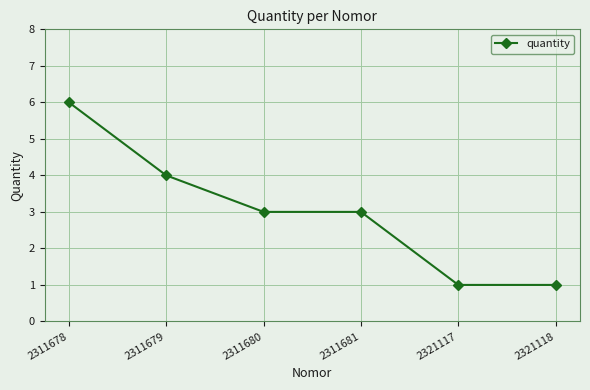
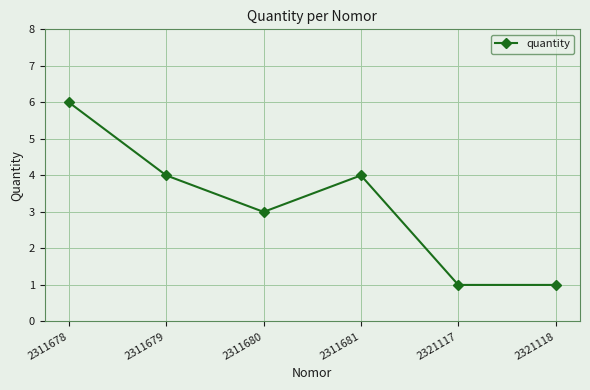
  {
    "2311678": 6,
    "2311679": 4,
    "2311680": 3,
-   "2311681": 3,
+   "2311681": 4,
    "2321117": 1,
    "2321118": 1
  }
